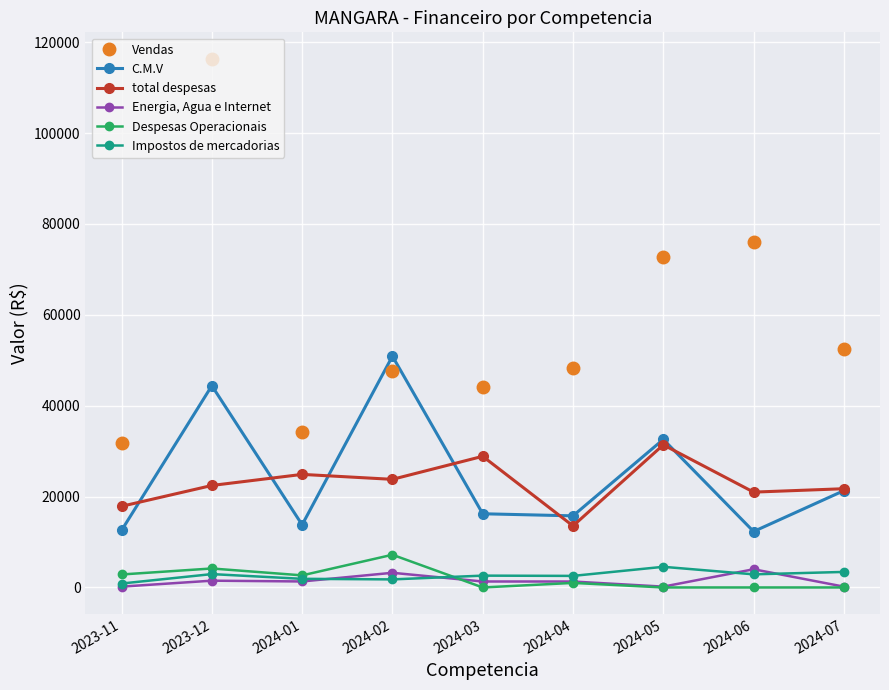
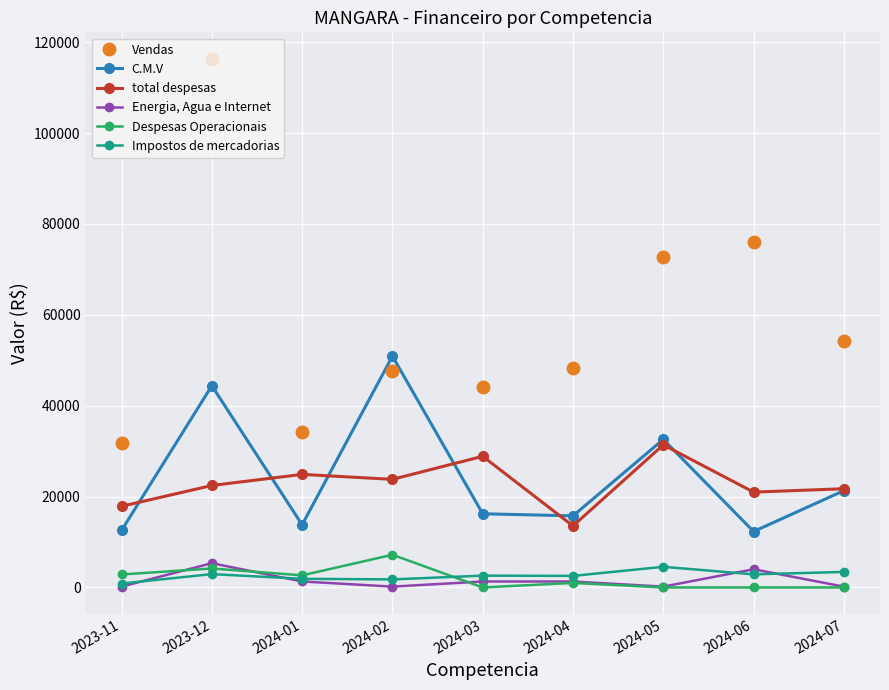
  {
    "Vendas": {
      "2023-11": 32000,
      "2024-01": 34000,
      "2024-02": 48000,
      "2024-03": 44000,
      "2024-04": 48000,
      "2024-05": 73000,
      "2024-06": 76000,
-     "2024-07": 52000
+     "2024-07": 54000
    },
    "C.M.V": {
      "2023-11": 13000,
      "2023-12": 44000,
      "2024-01": 14000,
      "2024-02": 51000,
      "2024-03": 16000,
      "2024-04": 16000,
      "2024-05": 33000,
      "2024-06": 12000
    },
    "total despesas": {
      "2023-11": 18000,
      "2023-12": 22000,
      "2024-01": 25000,
      "2024-02": 24000,
      "2024-03": 29000,
      "2024-04": 14000,
      "2024-05": 31000,
      "2024-06": 21000
    },
    "Energia, Agua e Internet": {
      "2023-11": 0,
-     "2023-12": 1000,
+     "2023-12": 5000,
      "2024-01": 1000,
-     "2024-02": 3000,
+     "2024-02": 0,
      "2024-03": 1000,
      "2024-06": 4000
    }
  }
